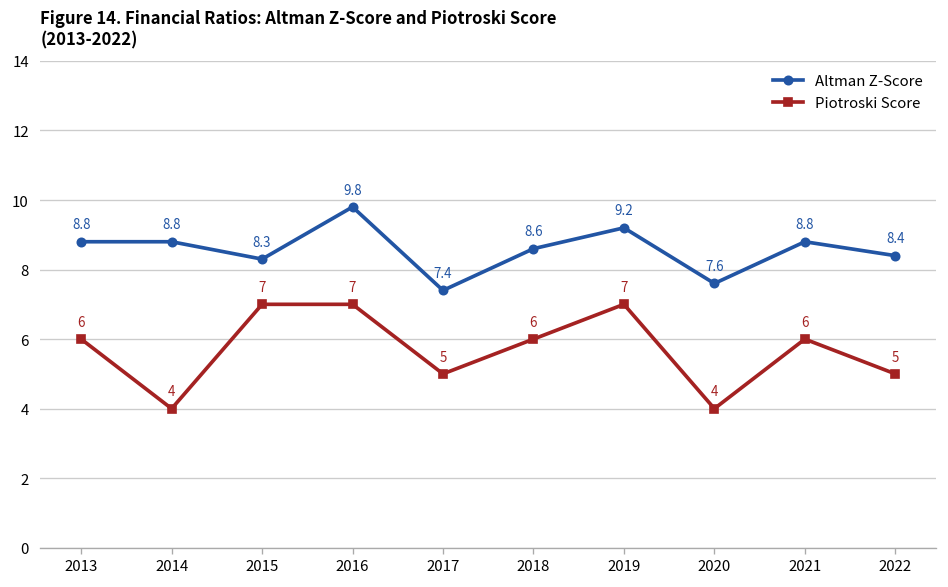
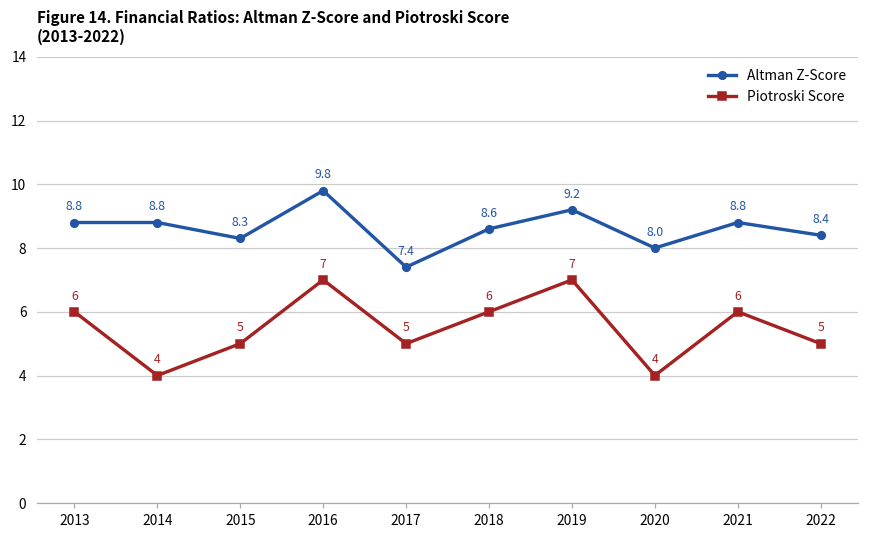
  {
    "Altman Z-Score": {
      "2013": 8.8,
      "2014": 8.8,
      "2015": 8.3,
      "2016": 9.8,
      "2017": 7.4,
      "2018": 8.6,
      "2019": 9.2,
-     "2020": 7.6,
+     "2020": 8.0,
      "2021": 8.8,
      "2022": 8.4
    },
    "Piotroski Score": {
      "2013": 6,
      "2014": 4,
-     "2015": 7,
+     "2015": 5,
      "2016": 7,
      "2017": 5,
      "2018": 6,
      "2019": 7,
      "2020": 4,
      "2021": 6,
      "2022": 5
    }
  }
